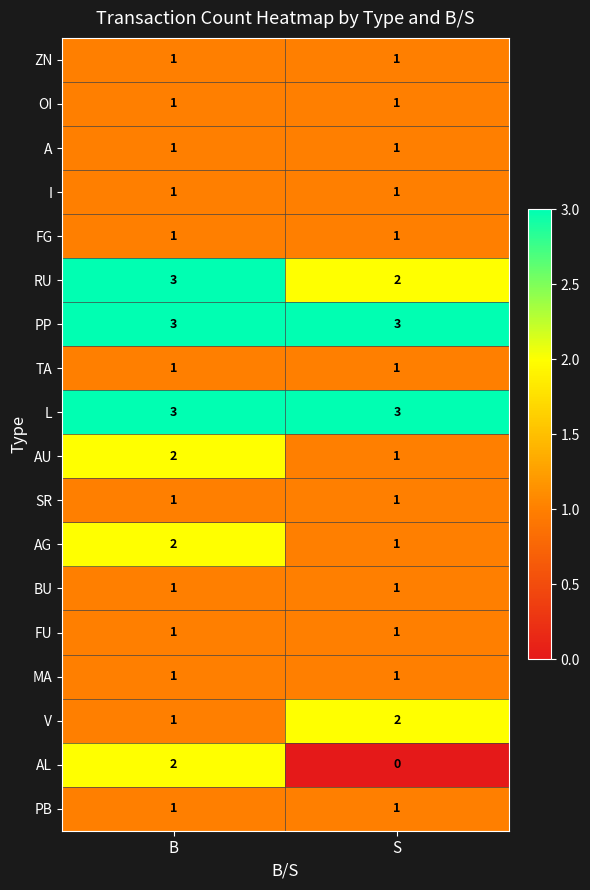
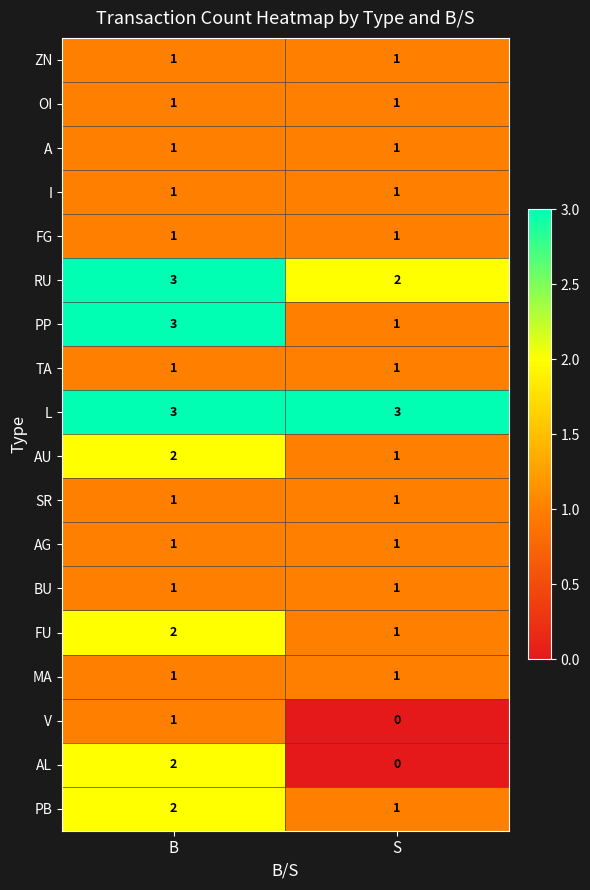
  {
    "ZN": {
      "B": 1,
      "S": 1
    },
    "OI": {
      "B": 1,
      "S": 1
    },
    "A": {
      "B": 1,
      "S": 1
    },
    "I": {
      "B": 1,
      "S": 1
    },
    "FG": {
      "B": 1,
      "S": 1
    },
    "RU": {
      "B": 3,
      "S": 2
    },
    "PP": {
      "B": 3,
-     "S": 3
+     "S": 1
    },
    "TA": {
      "B": 1,
      "S": 1
    },
    "L": {
      "B": 3,
      "S": 3
    },
    "AU": {
      "B": 2,
      "S": 1
    },
    "SR": {
      "B": 1,
      "S": 1
    },
    "AG": {
-     "B": 2,
+     "B": 1,
      "S": 1
    },
    "BU": {
      "B": 1,
      "S": 1
    },
    "FU": {
-     "B": 1,
+     "B": 2,
      "S": 1
    },
    "MA": {
      "B": 1,
      "S": 1
    },
    "V": {
      "B": 1,
-     "S": 2
+     "S": 0
    },
    "AL": {
      "B": 2,
      "S": 0
    },
    "PB": {
-     "B": 1,
+     "B": 2,
      "S": 1
    }
  }
